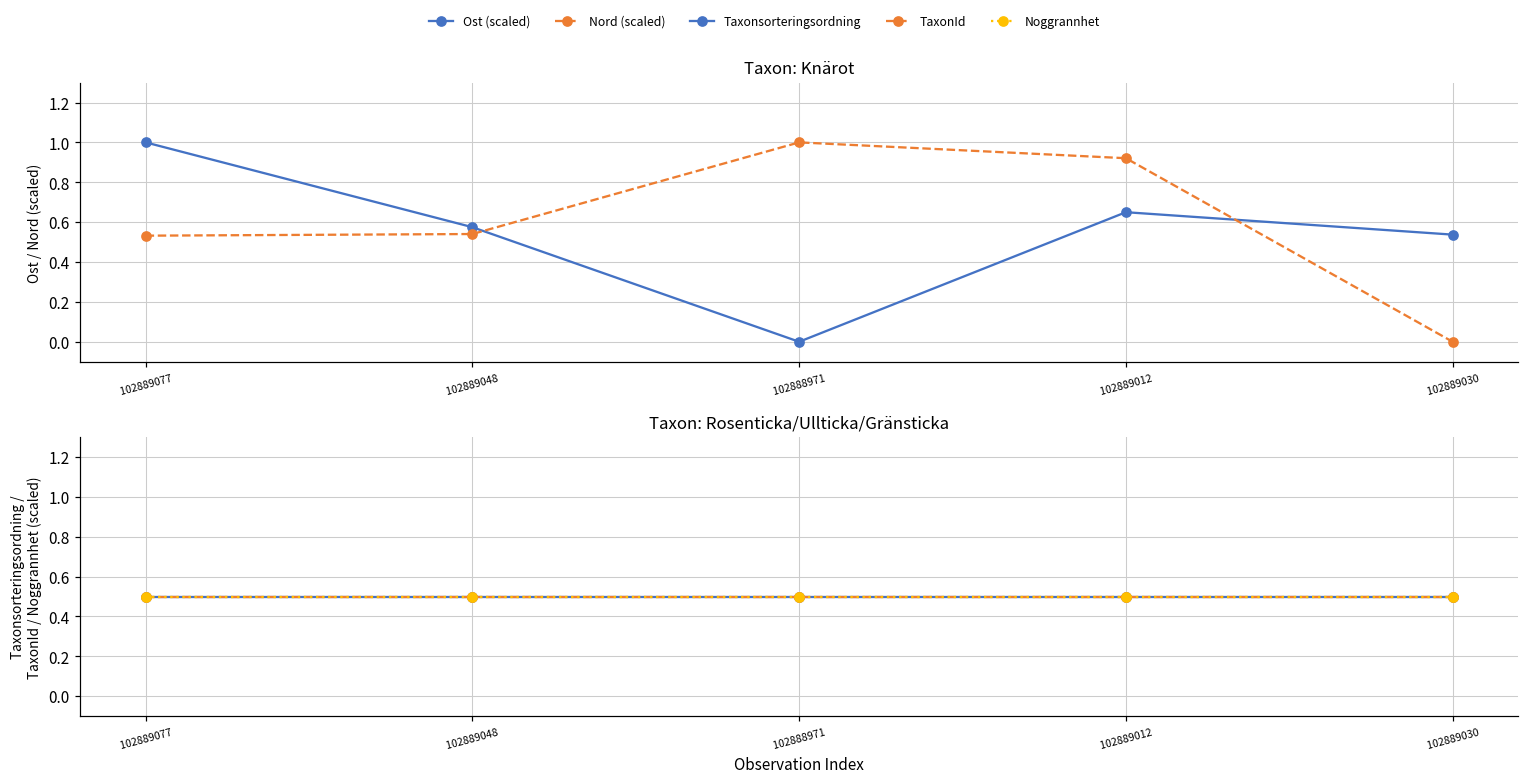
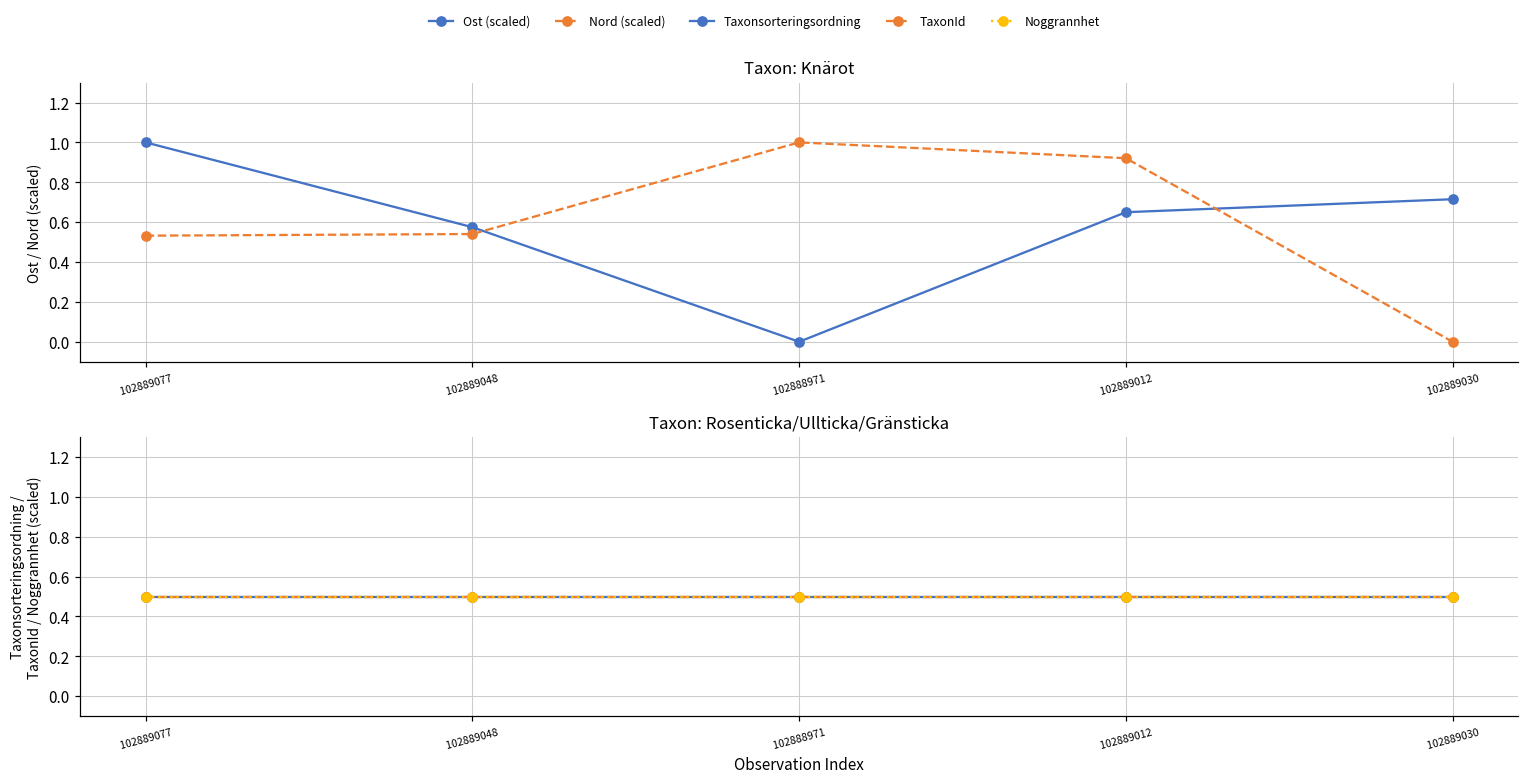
  {
    "Taxon: Knärot": {
      "Ost (scaled)": {
        "102889077": 1.00,
        "102889048": 0.57,
        "102888971": 0.00,
        "102889012": 0.65,
-       "102889030": 0.54
+       "102889030": 0.71
      },
      "Nord (scaled)": {
        "102889077": 0.53,
        "102889048": 0.54,
        "102888971": 1.00,
        "102889012": 0.92,
        "102889030": 0.00
      }
    },
    "Taxon: Rosenticka/Ullticka/Gränsticka": {
      "102889077": 0.50,
      "102889048": 0.50,
      "102888971": 0.50,
      "102889012": 0.50,
      "102889030": 0.50
    }
  }
